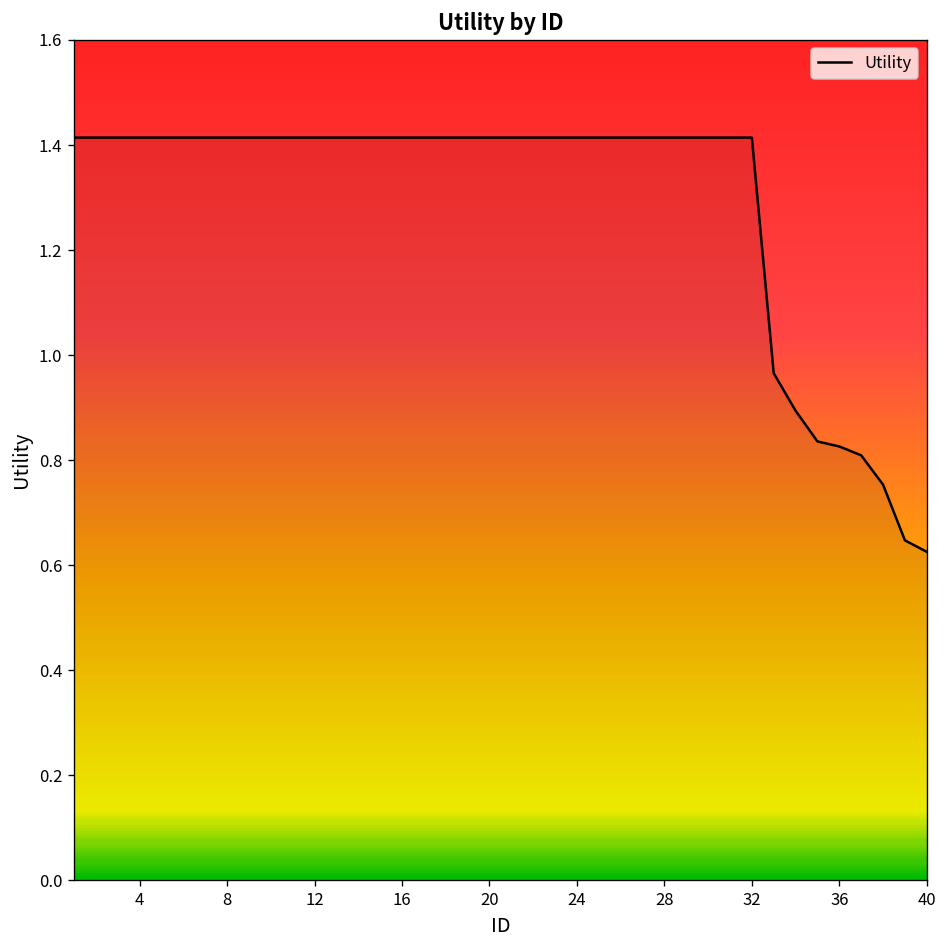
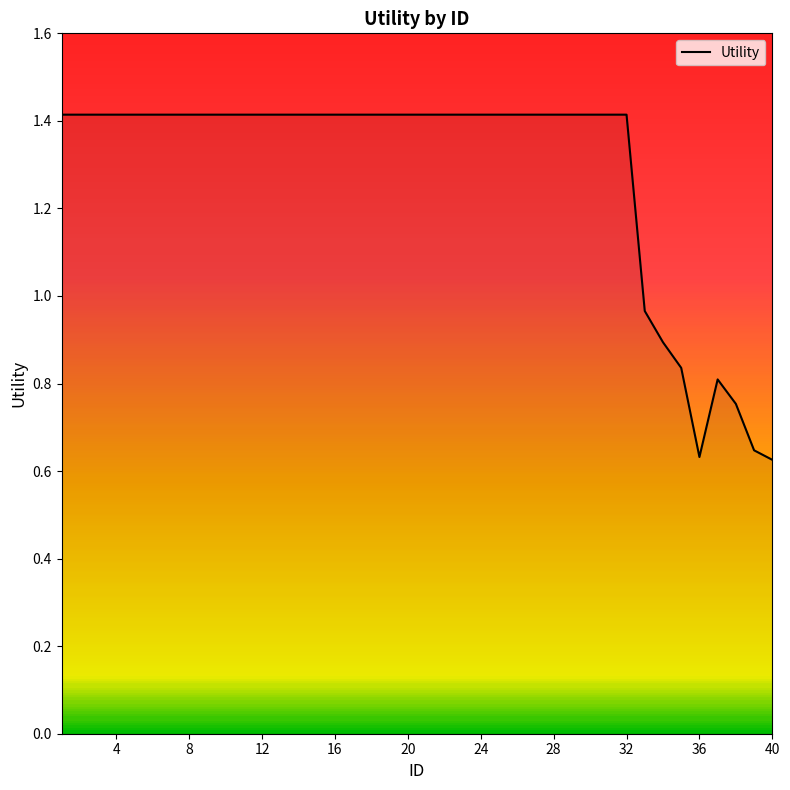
  {
    "4": 1.41,
    "8": 1.41,
    "12": 1.41,
    "16": 1.41,
    "20": 1.41,
    "24": 1.41,
    "28": 1.41,
    "32": 1.41,
-   "36": 0.83,
+   "36": 0.63,
    "40": 0.63
  }
